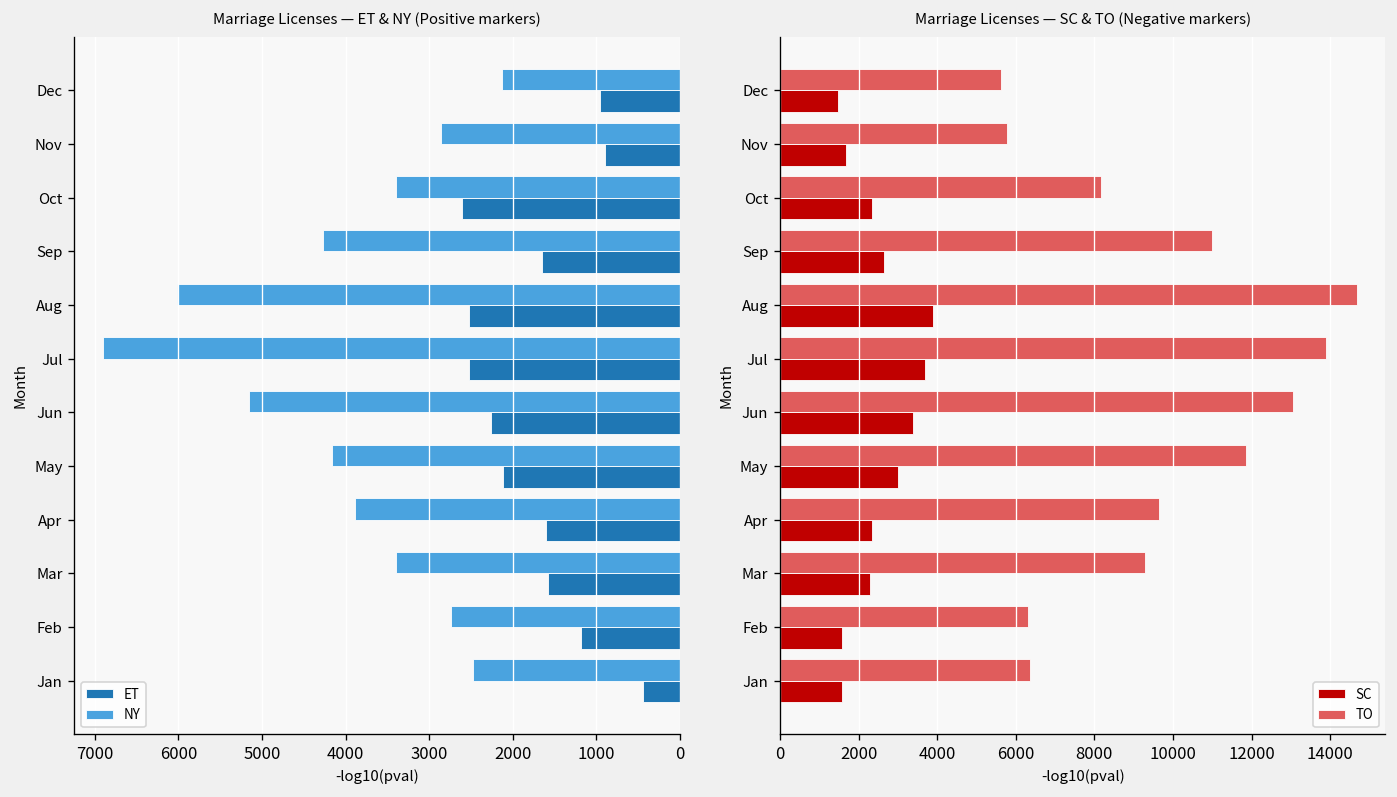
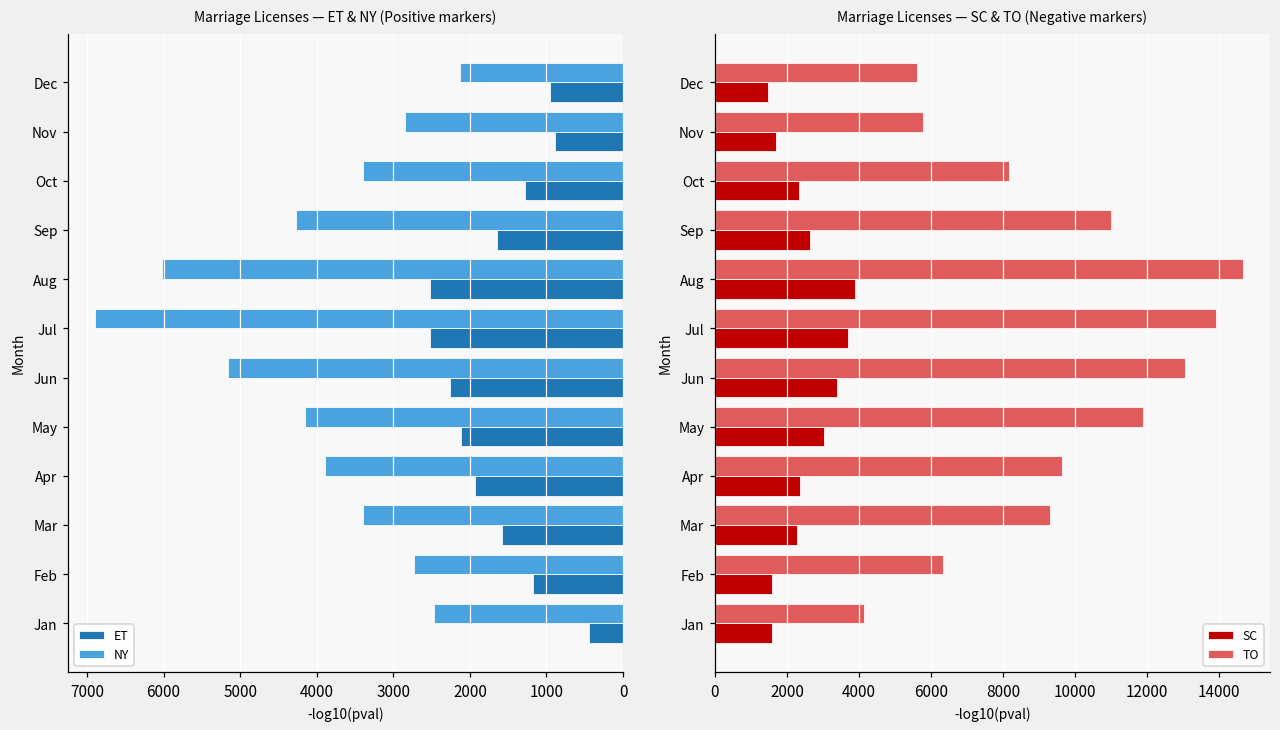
  {
    "Marriage Licenses — ET & NY (Positive markers)": {
      "ET": {
        "Dec": 1000,
        "Nov": 900,
-       "Oct": 2600,
+       "Oct": 1300,
        "Sep": 1600,
        "Aug": 2500,
        "Jul": 2500,
        "Jun": 2300,
        "May": 2100,
-       "Apr": 1600,
+       "Apr": 1900,
        "Mar": 1600,
        "Feb": 1200,
        "Jan": 400
      },
      "NY": {
        "Dec": 2100,
        "Nov": 2900,
        "Oct": 3400,
        "Sep": 4300,
        "Aug": 6000,
        "Jul": 6900,
        "Jun": 5200,
        "May": 4200,
        "Apr": 3900,
        "Mar": 3400,
        "Feb": 2700,
        "Jan": 2500
      }
    },
    "Marriage Licenses — SC & TO (Negative markers)": {
      "SC": {
        "Dec": 1500,
        "Nov": 1700,
        "Oct": 2300,
        "Sep": 2600,
        "Aug": 3900,
        "Jul": 3700,
        "Jun": 3400,
        "May": 3000,
        "Apr": 2400,
        "Mar": 2300,
        "Feb": 1600,
        "Jan": 1600
      },
      "TO": {
        "Dec": 5600,
        "Nov": 5800,
        "Oct": 8200,
        "Sep": 11000,
        "Aug": 14700,
        "Jul": 13900,
        "Jun": 13100,
        "May": 11900,
        "Apr": 9600,
        "Mar": 9300,
        "Feb": 6300,
-       "Jan": 6400
+       "Jan": 4100
      }
    }
  }
